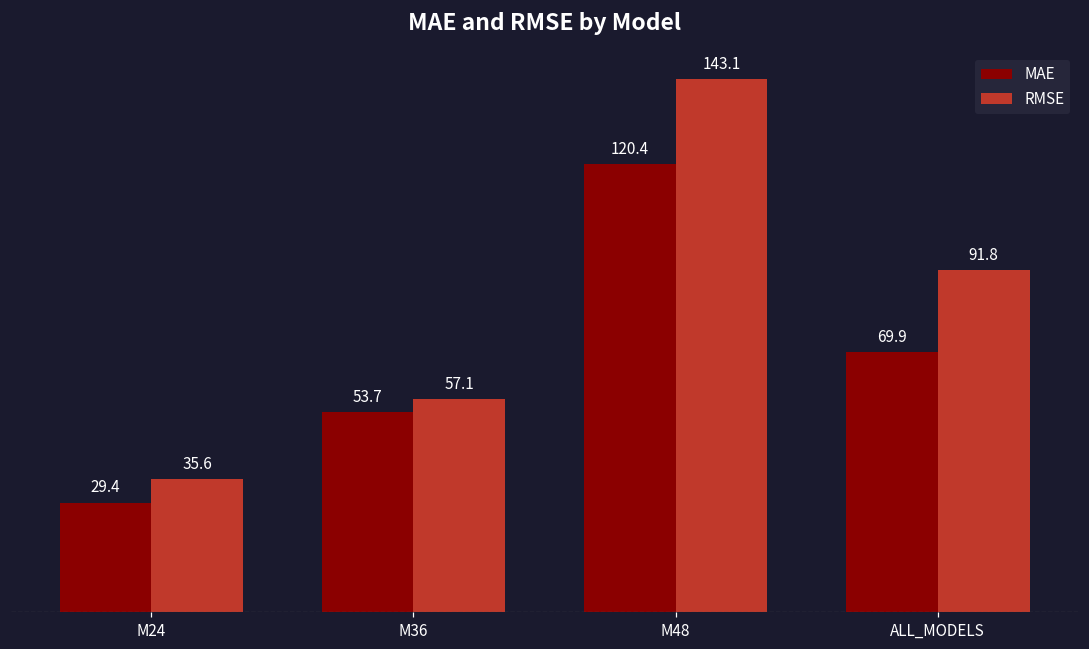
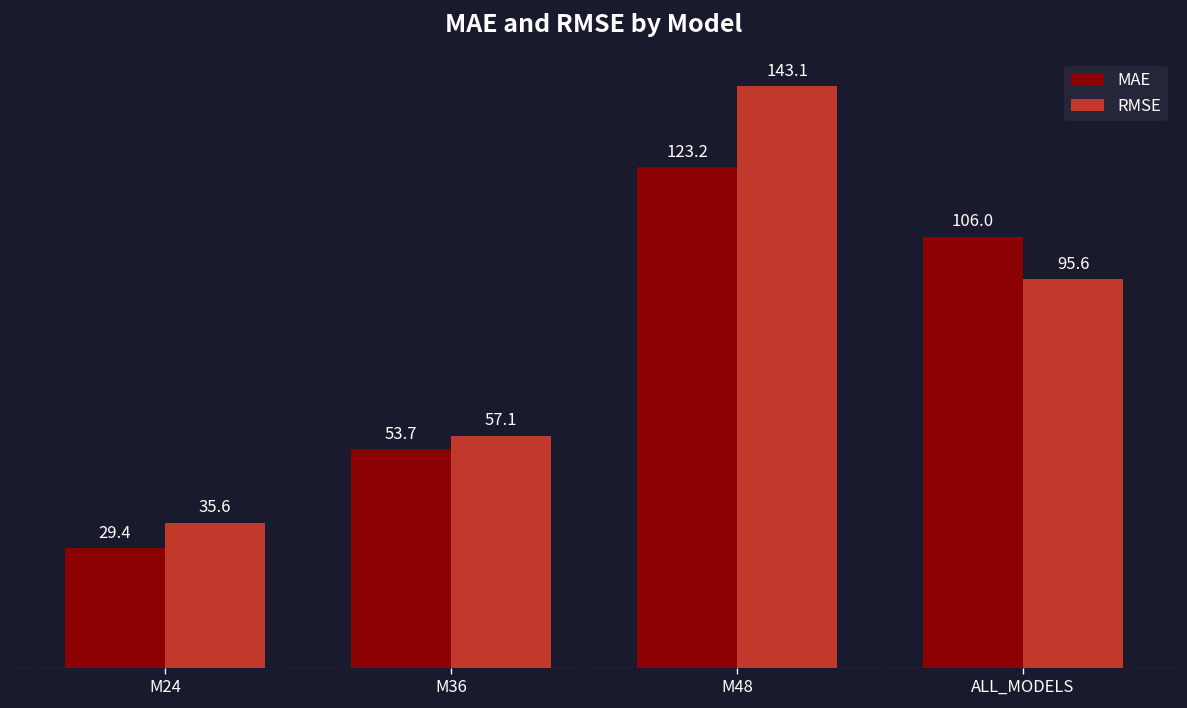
  {
    "MAE": {
      "M24": 29.4,
      "M36": 53.7,
-     "M48": 120.4,
-     "ALL_MODELS": 69.9
+     "M48": 123.2,
+     "ALL_MODELS": 106.0
    },
    "RMSE": {
      "M24": 35.6,
      "M36": 57.1,
      "M48": 143.1,
-     "ALL_MODELS": 91.8
+     "ALL_MODELS": 95.6
    }
  }
